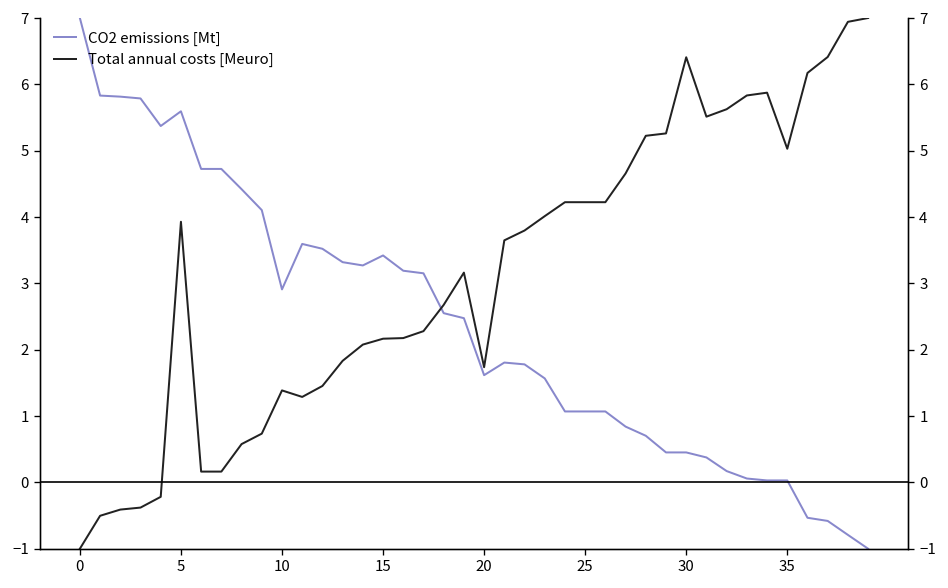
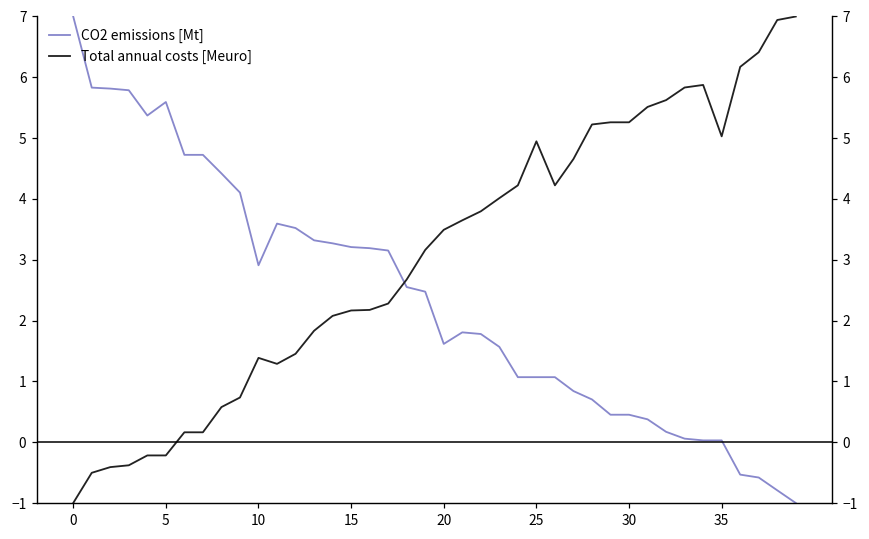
  {
    "CO2 emissions [Mt]": {
      "0": 7.0,
      "5": 5.6,
      "10": 2.9,
-     "15": 3.4,
+     "15": 3.2,
      "20": 1.6,
      "25": 1.1,
      "30": 0.5,
      "35": 0.0
    },
    "Total annual costs [Meuro]": {
      "0": -1.0,
-     "5": 3.9,
+     "5": -0.2,
      "10": 1.4,
      "15": 2.2,
-     "20": 1.7,
-     "25": 4.2,
-     "30": 6.4,
+     "20": 3.5,
+     "25": 4.9,
+     "30": 5.3,
      "35": 5.0
    }
  }
